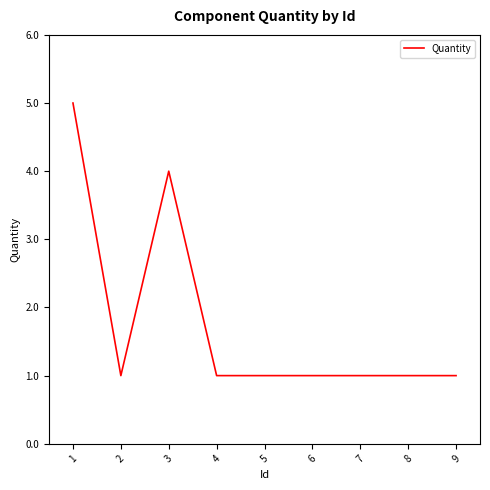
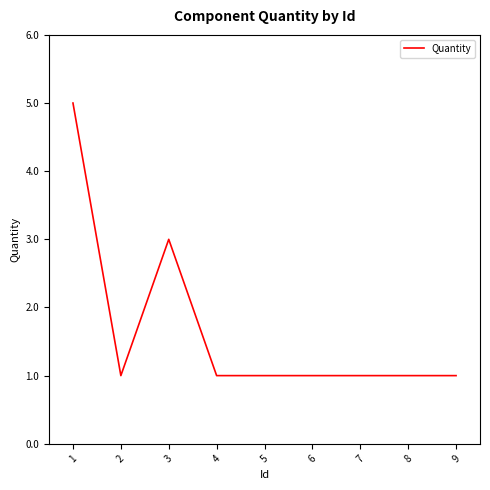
  {
    "1": 5,
    "2": 1,
-   "3": 4,
+   "3": 3,
    "4": 1,
    "5": 1,
    "6": 1,
    "7": 1,
    "8": 1,
    "9": 1
  }
